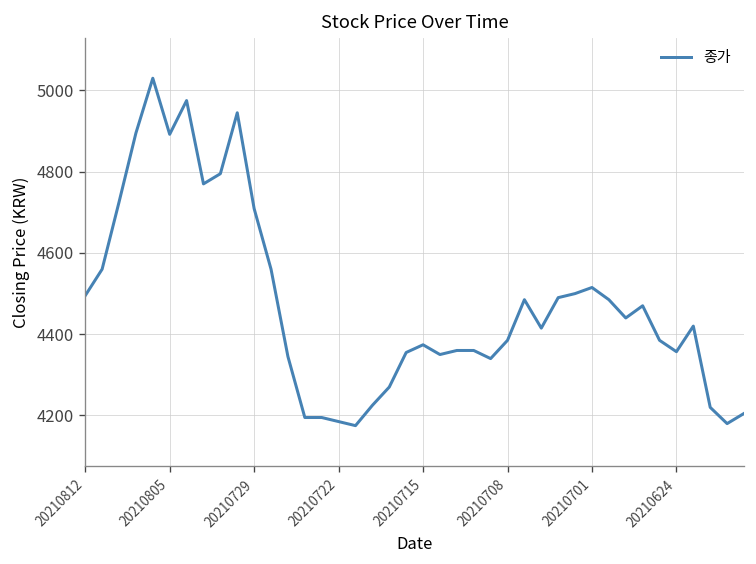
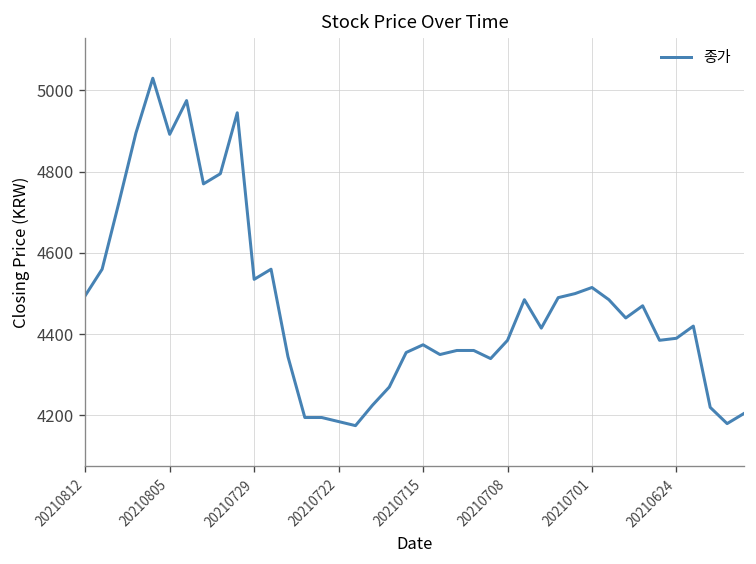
  {
    "20210812": 4500,
    "20210805": 4890,
-   "20210729": 4710,
+   "20210729": 4540,
    "20210722": 4190,
    "20210715": 4370,
    "20210708": 4390,
    "20210701": 4520,
-   "20210624": 4360
+   "20210624": 4390
  }
